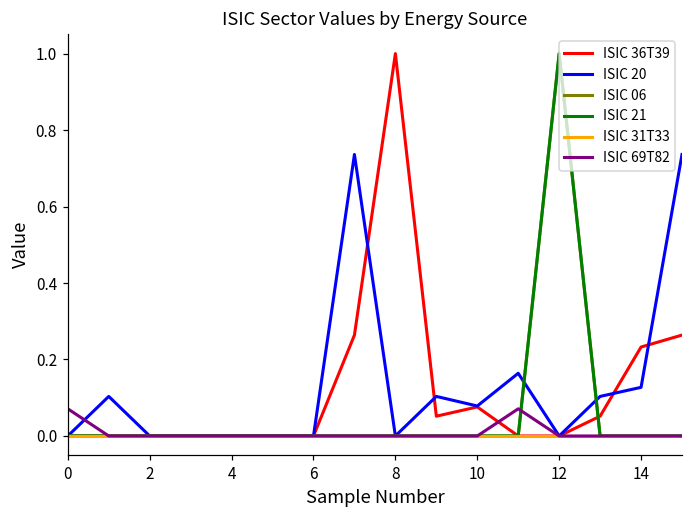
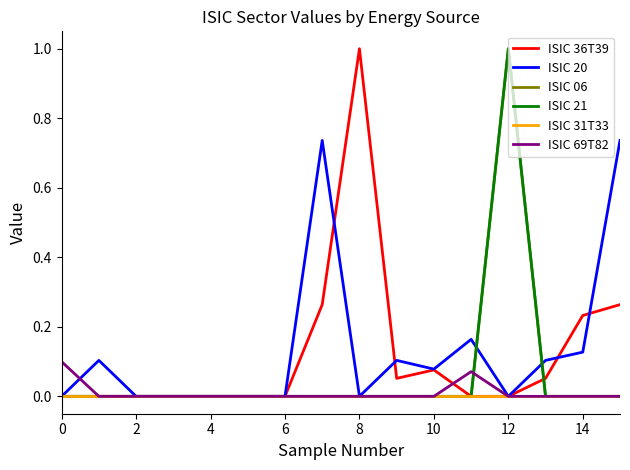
  {
    "ISIC 36T39": {
      "8": 1.00,
      "14": 0.23
    },
    "ISIC 20": {
      "14": 0.13
    },
    "ISIC 69T82": {
-     "0": 0.07
+     "0": 0.10
    }
  }
